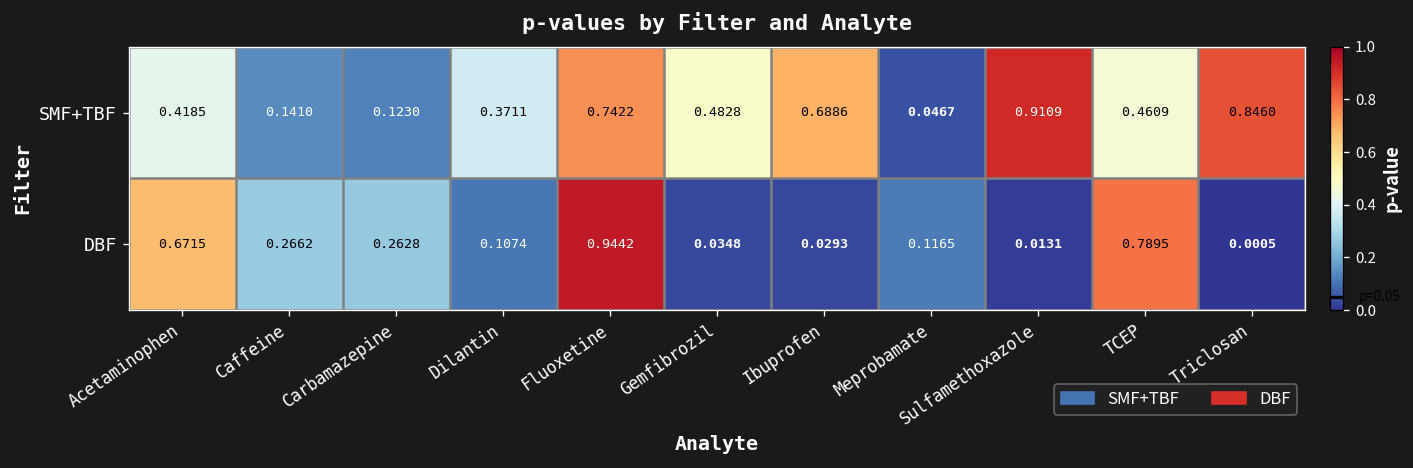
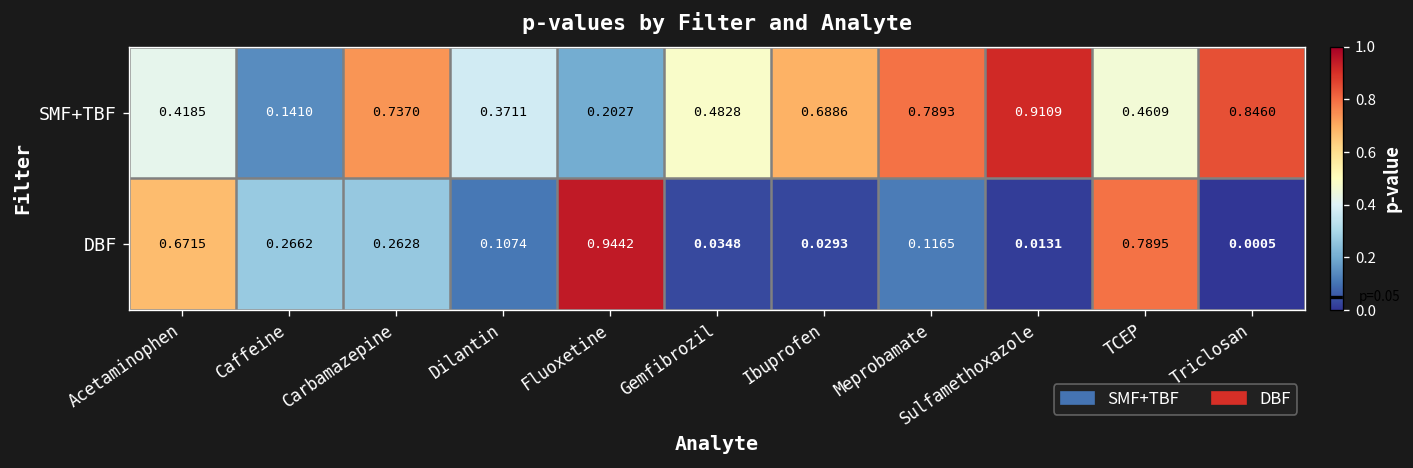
  {
    "SMF+TBF": {
      "Acetaminophen": 0.4185,
      "Caffeine": 0.1410,
-     "Carbamazepine": 0.1230,
+     "Carbamazepine": 0.7370,
      "Dilantin": 0.3711,
-     "Fluoxetine": 0.7422,
+     "Fluoxetine": 0.2027,
      "Gemfibrozil": 0.4828,
      "Ibuprofen": 0.6886,
-     "Meprobamate": 0.0467,
+     "Meprobamate": 0.7893,
      "Sulfamethoxazole": 0.9109,
      "TCEP": 0.4609,
      "Triclosan": 0.8460
    },
    "DBF": {
      "Acetaminophen": 0.6715,
      "Caffeine": 0.2662,
      "Carbamazepine": 0.2628,
      "Dilantin": 0.1074,
      "Fluoxetine": 0.9442,
      "Gemfibrozil": 0.0348,
      "Ibuprofen": 0.0293,
      "Meprobamate": 0.1165,
      "Sulfamethoxazole": 0.0131,
      "TCEP": 0.7895,
      "Triclosan": 0.0005
    }
  }
